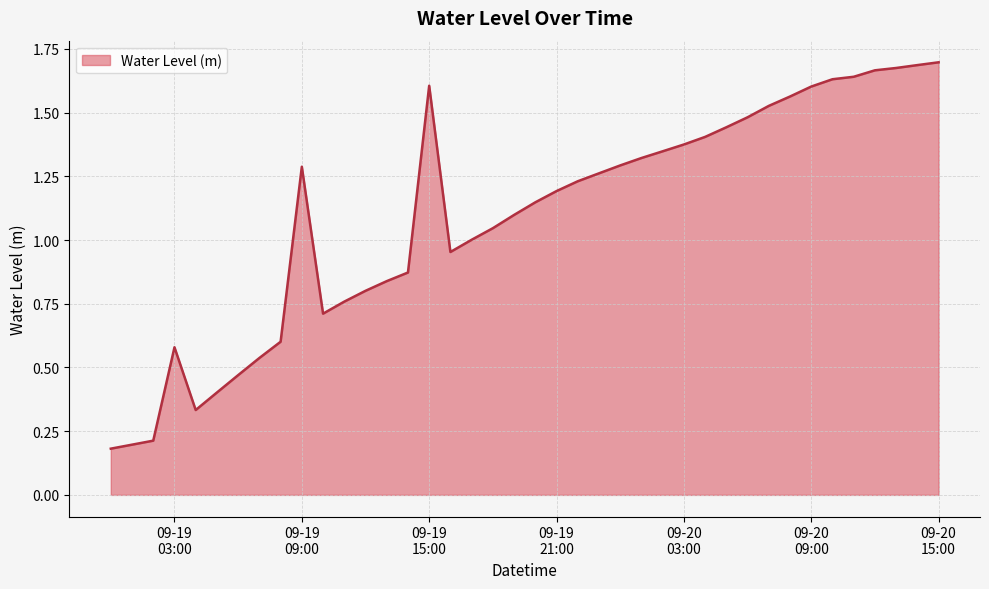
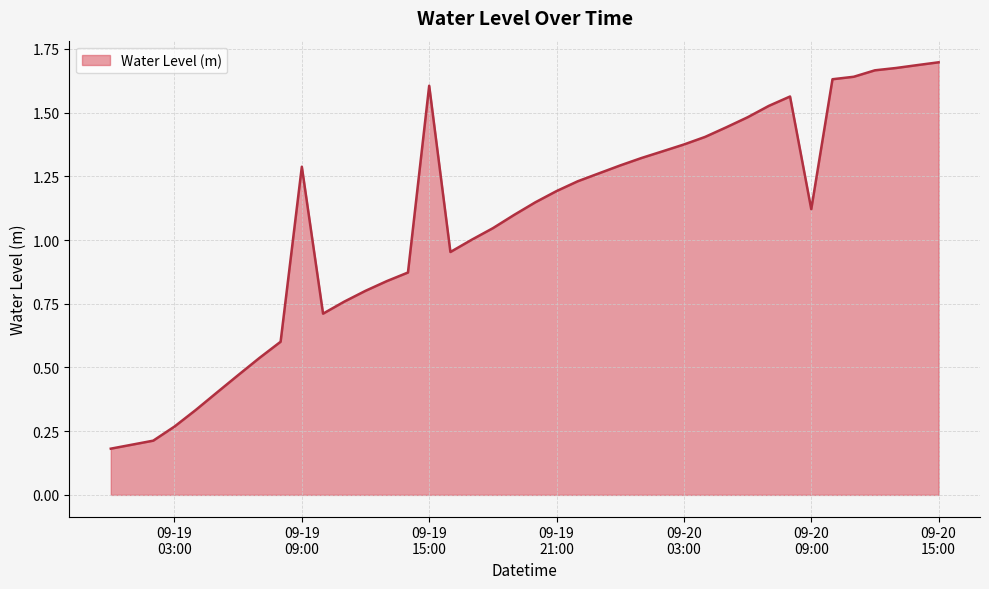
  {
-   "09-19 03:00": 0.58,
+   "09-19 03:00": 0.27,
    "09-19 09:00": 1.29,
    "09-19 15:00": 1.61,
    "09-19 21:00": 1.19,
    "09-20 03:00": 1.37,
-   "09-20 09:00": 1.60,
+   "09-20 09:00": 1.12,
    "09-20 15:00": 1.70
  }
